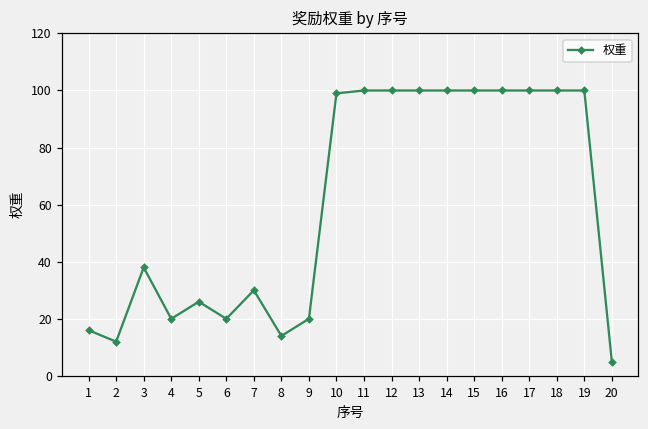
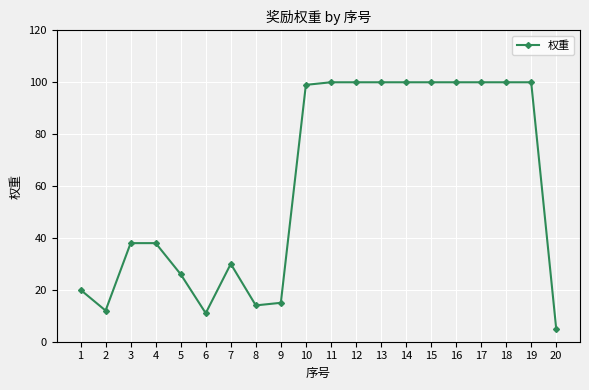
  {
-   "1": 16,
+   "1": 20,
    "2": 12,
    "3": 38,
-   "4": 20,
+   "4": 38,
    "5": 26,
-   "6": 20,
+   "6": 11,
    "7": 30,
    "8": 14,
-   "9": 20,
+   "9": 15,
    "10": 99,
    "11": 100,
    "12": 100,
    "13": 100,
    "14": 100,
    "15": 100,
    "16": 100,
    "17": 100,
    "18": 100,
    "19": 100,
    "20": 5
  }
